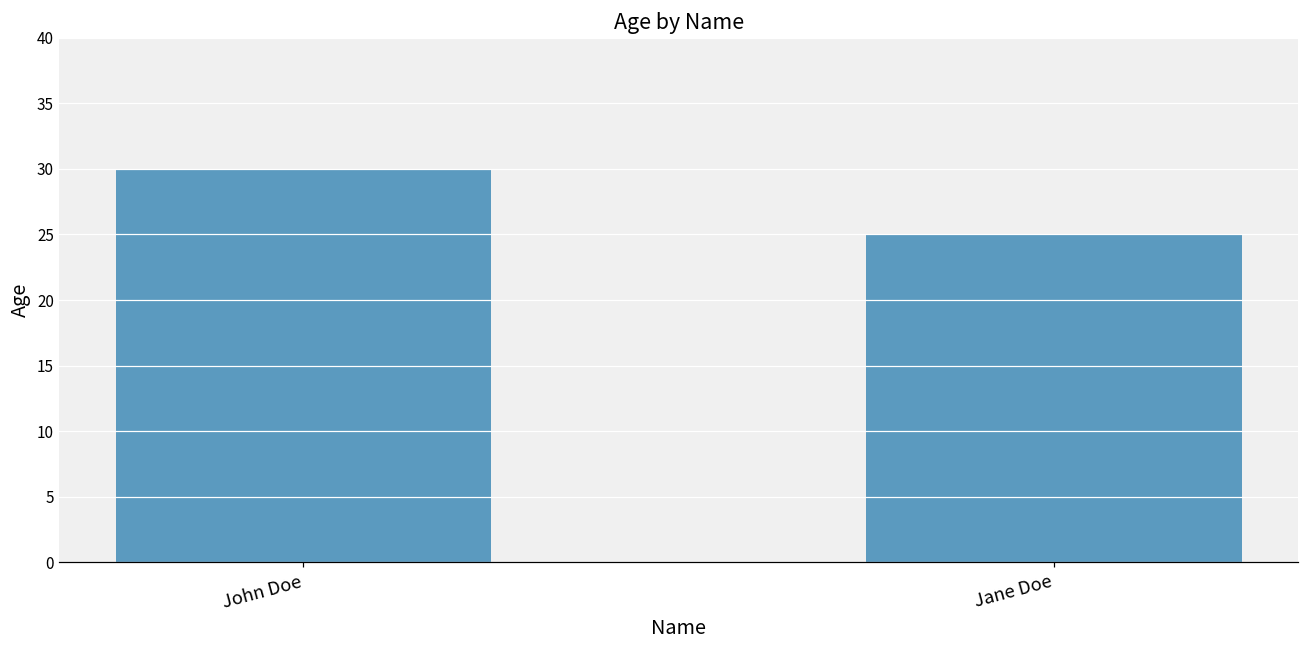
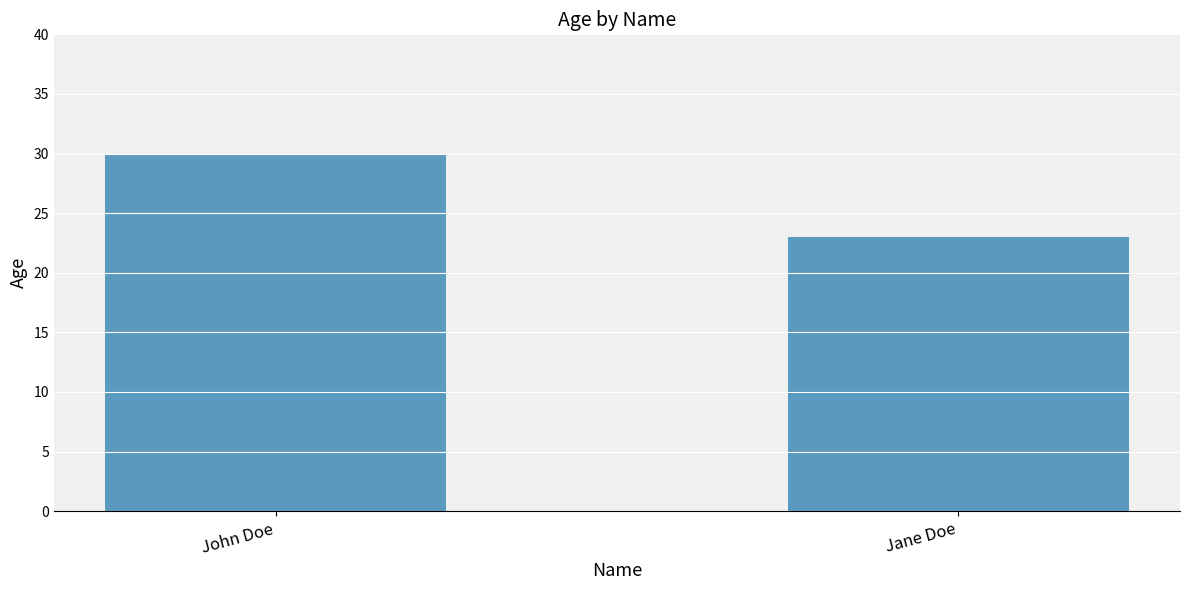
  {
    "John Doe": 30,
-   "Jane Doe": 25
+   "Jane Doe": 23
  }
